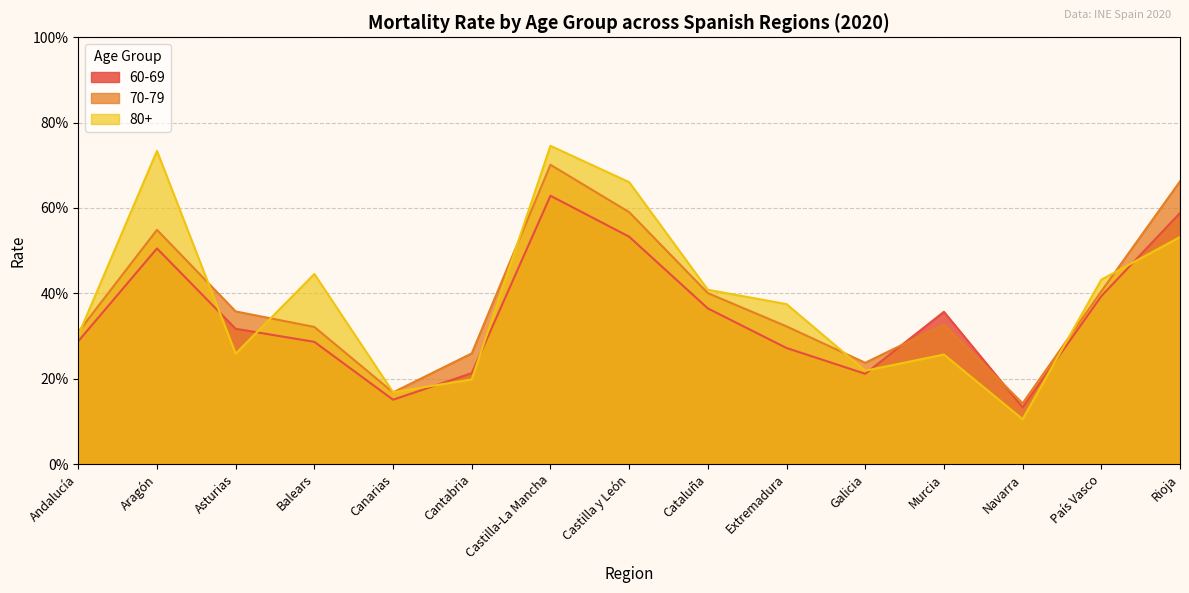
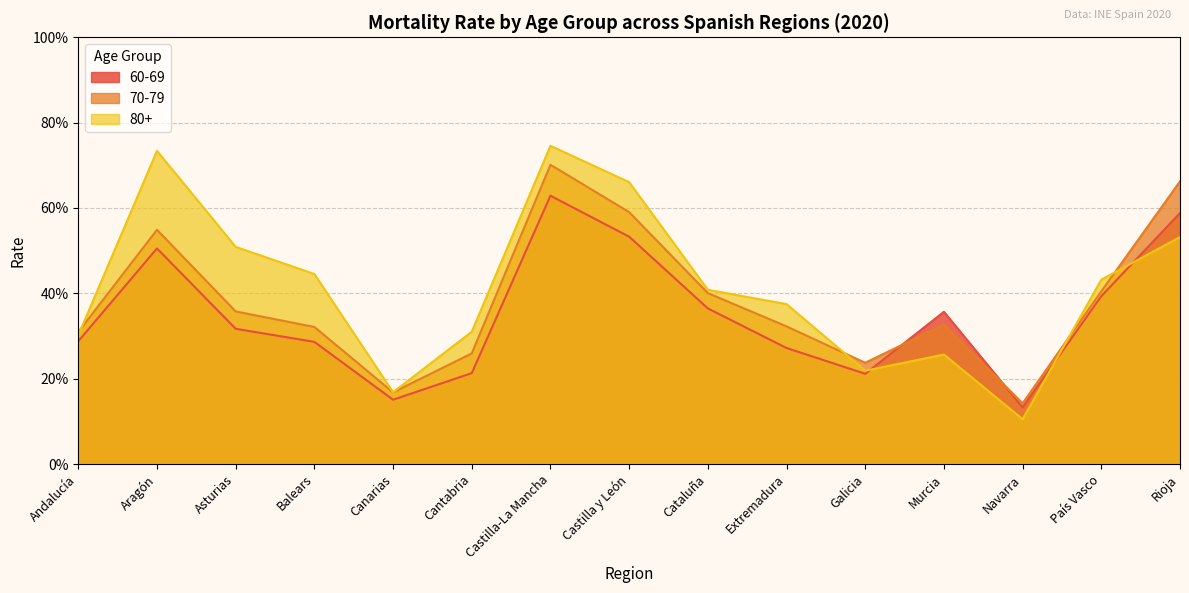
  {
    "80+": {
      "Andalucía": "30%",
      "Aragón": "73%",
-     "Asturias": "26%",
+     "Asturias": "51%",
      "Balears": "45%",
-     "Cantabria": "20%",
+     "Cantabria": "31%",
      "Castilla-La Mancha": "75%",
      "Castilla y León": "66%",
      "Cataluña": "41%",
      "Extremadura": "37%",
      "Galicia": "22%",
      "Murcia": "26%",
      "Navarra": "11%",
      "País Vasco": "43%",
      "Rioja": "53%"
    }
  }
